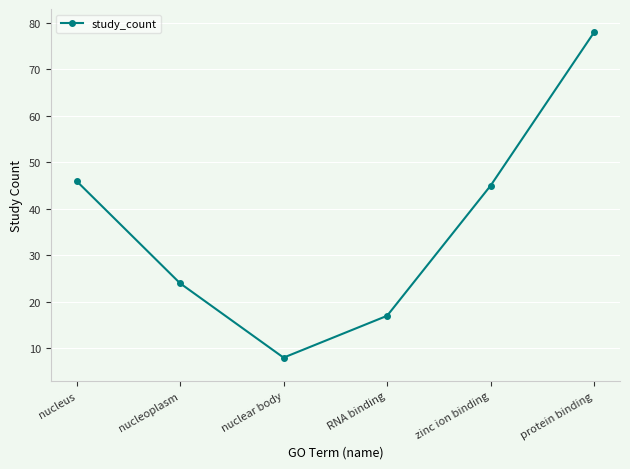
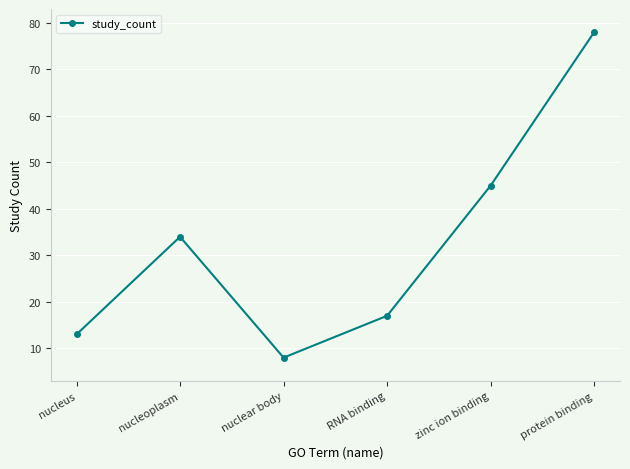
  {
-   "nucleus": 46,
-   "nucleoplasm": 24,
+   "nucleus": 13,
+   "nucleoplasm": 34,
    "nuclear body": 8,
    "RNA binding": 17,
    "zinc ion binding": 45,
    "protein binding": 78
  }
